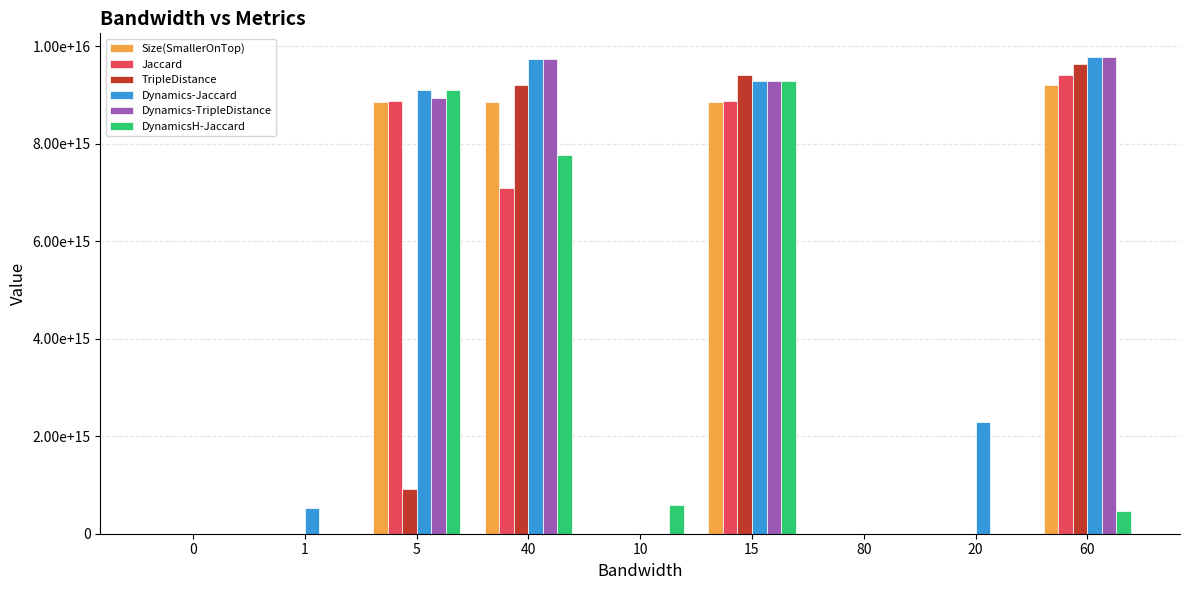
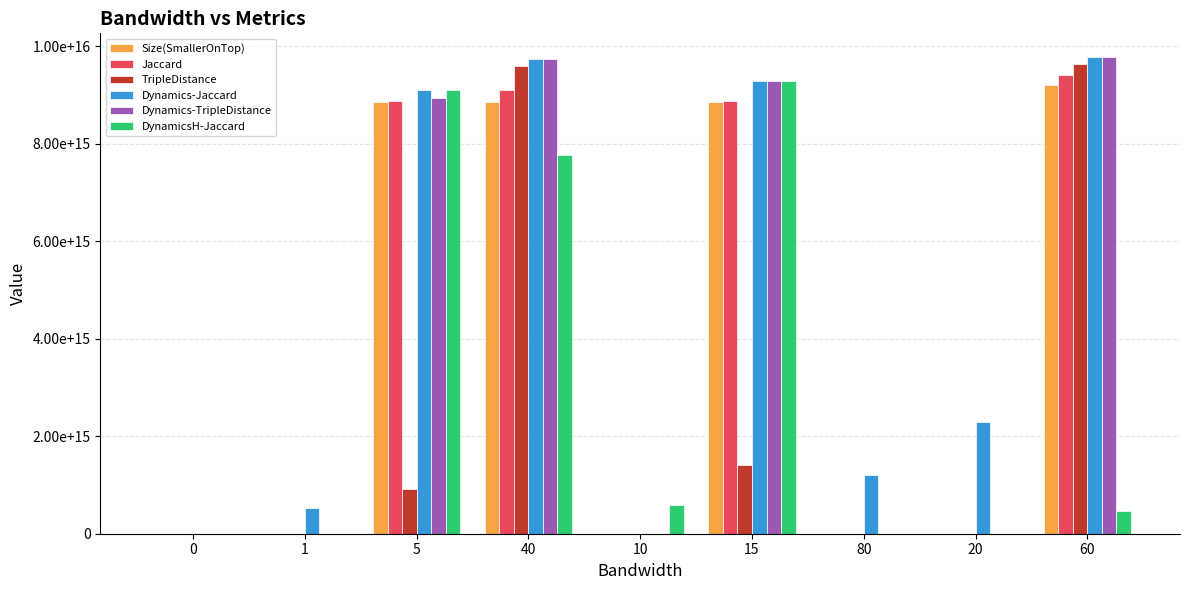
  {
    "Size(SmallerOnTop)": {
      "0": 0,
      "1": 0,
      "5": 8900000000000000,
      "40": 8900000000000000,
      "10": 0,
      "15": 8900000000000000,
      "80": 0,
      "20": 0,
      "60": 9200000000000000
    },
    "Jaccard": {
      "0": 0,
      "1": 0,
      "5": 8900000000000000,
-     "40": 7100000000000000,
+     "40": 9100000000000000,
      "10": 0,
      "15": 8900000000000000,
      "80": 0,
      "20": 0,
      "60": 9400000000000000
    },
    "TripleDistance": {
      "0": 0,
      "1": 0,
      "5": 900000000000000,
-     "40": 9200000000000000,
+     "40": 9600000000000000,
      "10": 0,
-     "15": 9400000000000000,
+     "15": 1400000000000000,
      "80": 0,
      "20": 0,
      "60": 9600000000000000
    },
    "Dynamics-Jaccard": {
      "0": 0,
      "1": 500000000000000,
      "5": 9100000000000000,
      "40": 9700000000000000,
      "10": 0,
      "15": 9300000000000000,
-     "80": 0,
+     "80": 1200000000000000,
      "20": 2300000000000000,
      "60": 9800000000000000
    },
    "Dynamics-TripleDistance": {
      "0": 0,
      "1": 0,
      "5": 8900000000000000,
      "40": 9700000000000000,
      "10": 0,
      "15": 9300000000000000,
      "80": 0,
      "20": 0,
      "60": 9800000000000000
    },
    "DynamicsH-Jaccard": {
      "0": 0,
      "1": 0,
      "5": 9100000000000000,
      "40": 7800000000000000,
      "10": 600000000000000,
      "15": 9300000000000000,
      "80": 0,
      "20": 0,
      "60": 500000000000000
    }
  }
